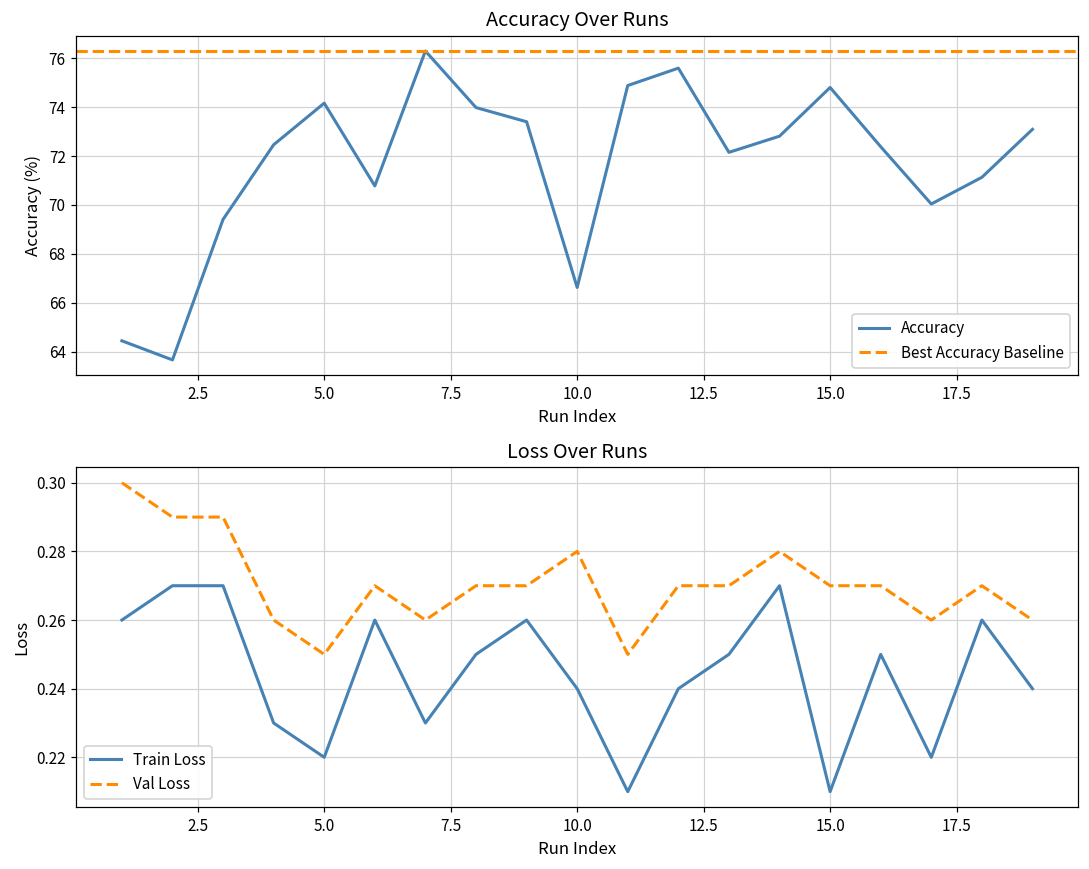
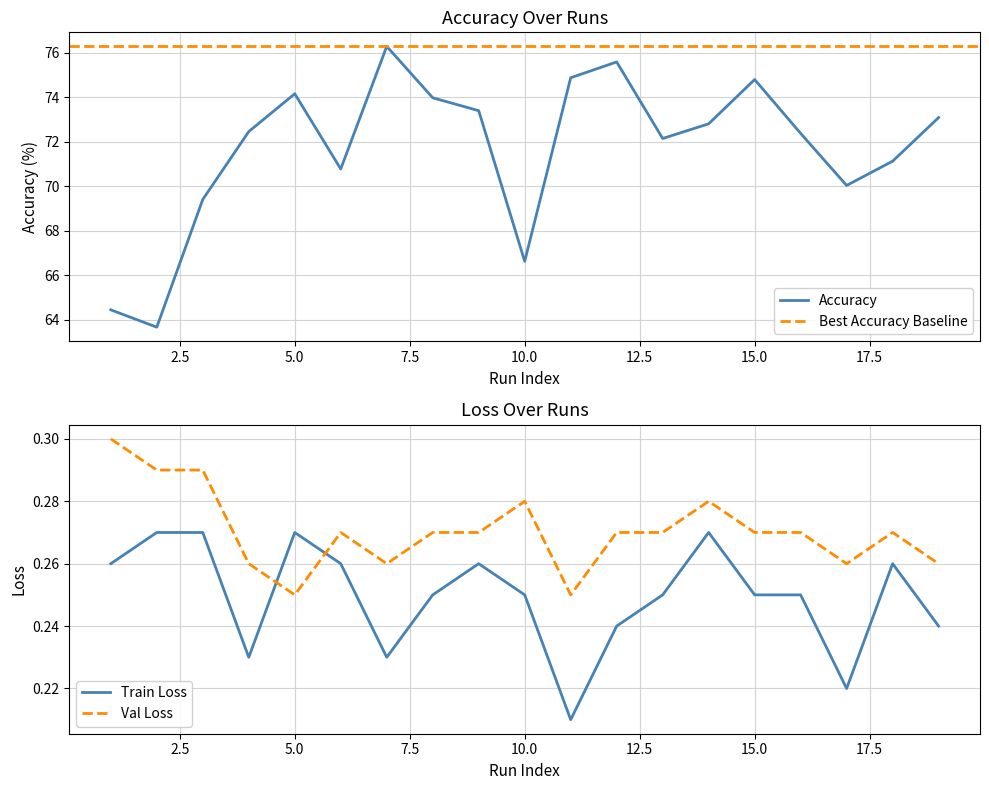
  {
    "Accuracy Over Runs": {
      "5.0": 74.2,
      "10.0": 66.6,
      "15.0": 74.8
    },
    "Loss Over Runs": {
      "Train Loss": {
-       "5.0": 0.22,
-       "10.0": 0.24,
-       "15.0": 0.21
+       "5.0": 0.27,
+       "10.0": 0.25,
+       "15.0": 0.25
      },
      "Val Loss": {
        "5.0": 0.25,
        "10.0": 0.28,
        "15.0": 0.27
      }
    }
  }
